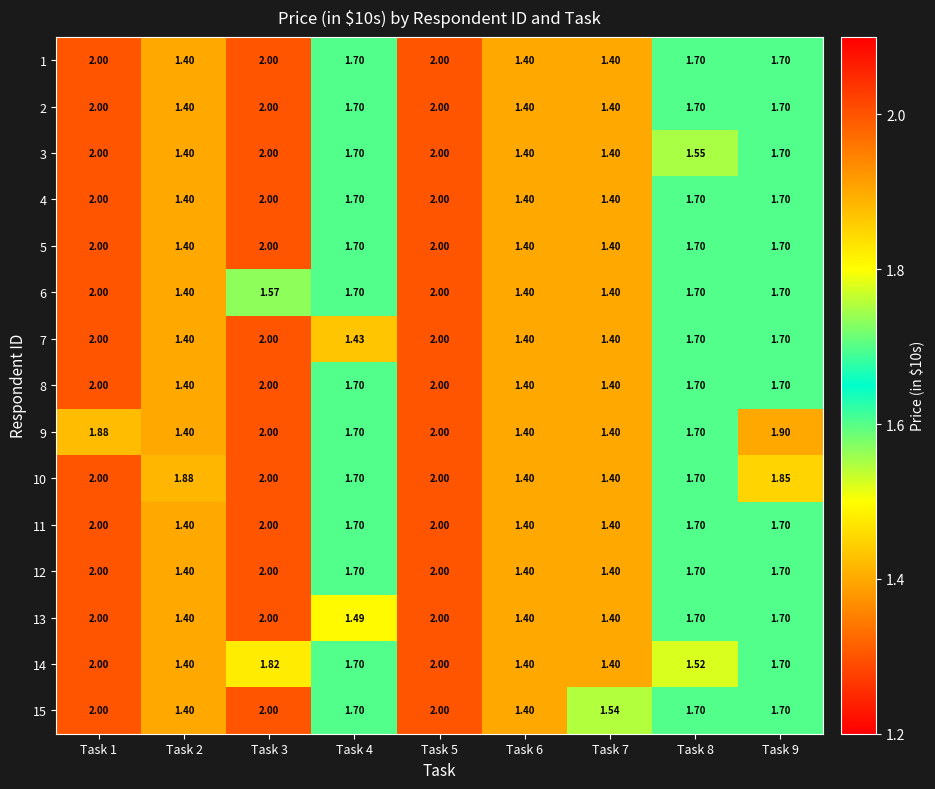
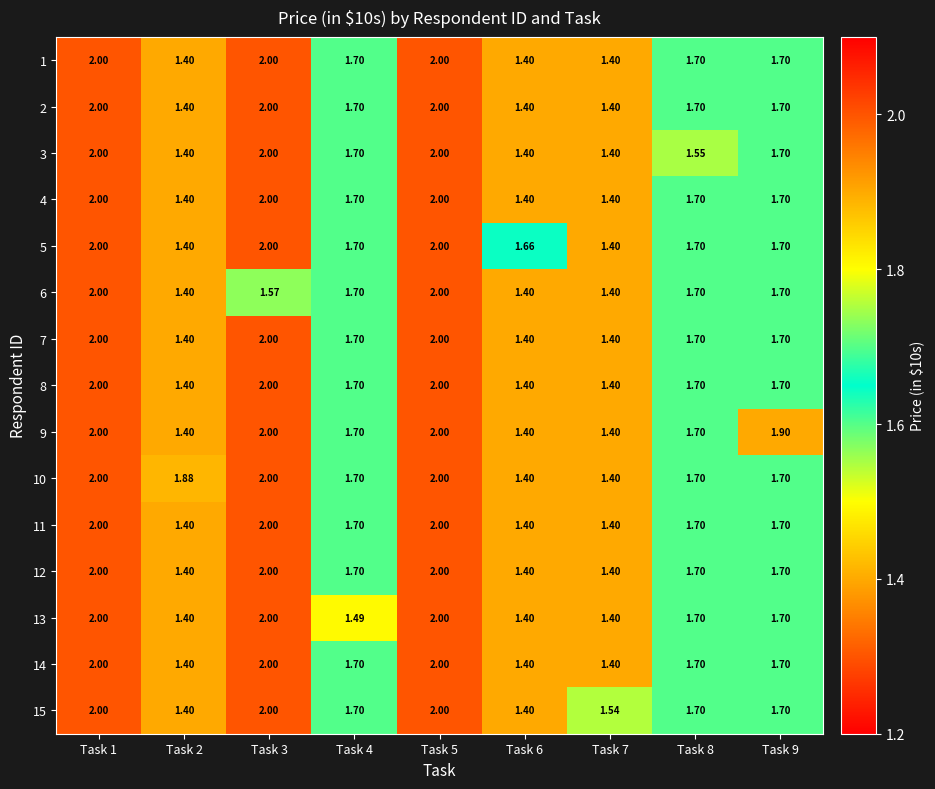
  {
    "1": {
      "Task 1": 2.00,
      "Task 2": 1.40,
      "Task 3": 2.00,
      "Task 4": 1.70,
      "Task 5": 2.00,
      "Task 6": 1.40,
      "Task 7": 1.40,
      "Task 8": 1.70,
      "Task 9": 1.70
    },
    "2": {
      "Task 1": 2.00,
      "Task 2": 1.40,
      "Task 3": 2.00,
      "Task 4": 1.70,
      "Task 5": 2.00,
      "Task 6": 1.40,
      "Task 7": 1.40,
      "Task 8": 1.70,
      "Task 9": 1.70
    },
    "3": {
      "Task 1": 2.00,
      "Task 2": 1.40,
      "Task 3": 2.00,
      "Task 4": 1.70,
      "Task 5": 2.00,
      "Task 6": 1.40,
      "Task 7": 1.40,
      "Task 8": 1.55,
      "Task 9": 1.70
    },
    "4": {
      "Task 1": 2.00,
      "Task 2": 1.40,
      "Task 3": 2.00,
      "Task 4": 1.70,
      "Task 5": 2.00,
      "Task 6": 1.40,
      "Task 7": 1.40,
      "Task 8": 1.70,
      "Task 9": 1.70
    },
    "5": {
      "Task 1": 2.00,
      "Task 2": 1.40,
      "Task 3": 2.00,
      "Task 4": 1.70,
      "Task 5": 2.00,
-     "Task 6": 1.40,
+     "Task 6": 1.66,
      "Task 7": 1.40,
      "Task 8": 1.70,
      "Task 9": 1.70
    },
    "6": {
      "Task 1": 2.00,
      "Task 2": 1.40,
      "Task 3": 1.57,
      "Task 4": 1.70,
      "Task 5": 2.00,
      "Task 6": 1.40,
      "Task 7": 1.40,
      "Task 8": 1.70,
      "Task 9": 1.70
    },
    "7": {
      "Task 1": 2.00,
      "Task 2": 1.40,
      "Task 3": 2.00,
-     "Task 4": 1.43,
+     "Task 4": 1.70,
      "Task 5": 2.00,
      "Task 6": 1.40,
      "Task 7": 1.40,
      "Task 8": 1.70,
      "Task 9": 1.70
    },
    "8": {
      "Task 1": 2.00,
      "Task 2": 1.40,
      "Task 3": 2.00,
      "Task 4": 1.70,
      "Task 5": 2.00,
      "Task 6": 1.40,
      "Task 7": 1.40,
      "Task 8": 1.70,
      "Task 9": 1.70
    },
    "9": {
-     "Task 1": 1.88,
+     "Task 1": 2.00,
      "Task 2": 1.40,
      "Task 3": 2.00,
      "Task 4": 1.70,
      "Task 5": 2.00,
      "Task 6": 1.40,
      "Task 7": 1.40,
      "Task 8": 1.70,
      "Task 9": 1.90
    },
    "10": {
      "Task 1": 2.00,
      "Task 2": 1.88,
      "Task 3": 2.00,
      "Task 4": 1.70,
      "Task 5": 2.00,
      "Task 6": 1.40,
      "Task 7": 1.40,
      "Task 8": 1.70,
-     "Task 9": 1.85
+     "Task 9": 1.70
    },
    "11": {
      "Task 1": 2.00,
      "Task 2": 1.40,
      "Task 3": 2.00,
      "Task 4": 1.70,
      "Task 5": 2.00,
      "Task 6": 1.40,
      "Task 7": 1.40,
      "Task 8": 1.70,
      "Task 9": 1.70
    },
    "12": {
      "Task 1": 2.00,
      "Task 2": 1.40,
      "Task 3": 2.00,
      "Task 4": 1.70,
      "Task 5": 2.00,
      "Task 6": 1.40,
      "Task 7": 1.40,
      "Task 8": 1.70,
      "Task 9": 1.70
    },
    "13": {
      "Task 1": 2.00,
      "Task 2": 1.40,
      "Task 3": 2.00,
      "Task 4": 1.49,
      "Task 5": 2.00,
      "Task 6": 1.40,
      "Task 7": 1.40,
      "Task 8": 1.70,
      "Task 9": 1.70
    },
    "14": {
      "Task 1": 2.00,
      "Task 2": 1.40,
-     "Task 3": 1.82,
+     "Task 3": 2.00,
      "Task 4": 1.70,
      "Task 5": 2.00,
      "Task 6": 1.40,
      "Task 7": 1.40,
-     "Task 8": 1.52,
+     "Task 8": 1.70,
      "Task 9": 1.70
    },
    "15": {
      "Task 1": 2.00,
      "Task 2": 1.40,
      "Task 3": 2.00,
      "Task 4": 1.70,
      "Task 5": 2.00,
      "Task 6": 1.40,
      "Task 7": 1.54,
      "Task 8": 1.70,
      "Task 9": 1.70
    }
  }
